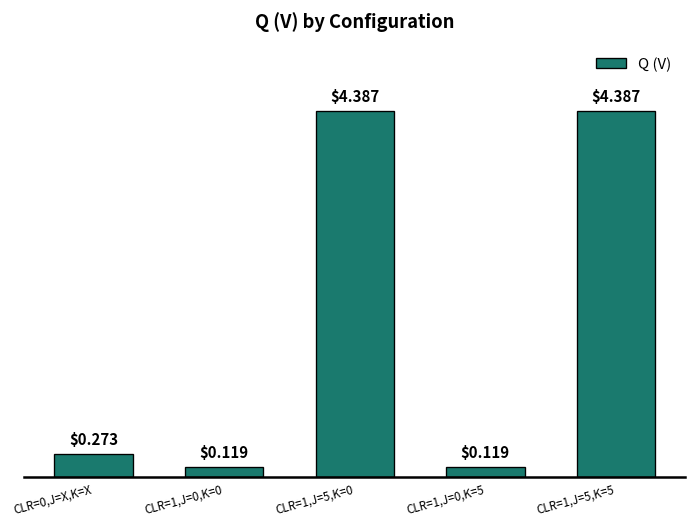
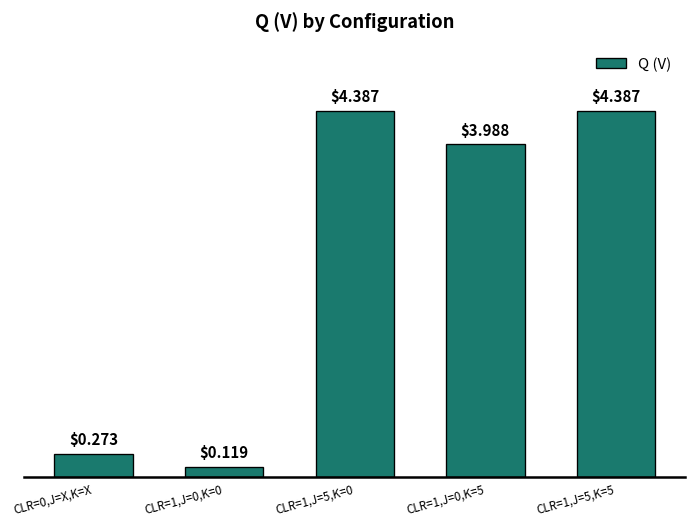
  {
    "CLR=0,J=X,K=X": "$0.273",
    "CLR=1,J=0,K=0": "$0.119",
    "CLR=1,J=5,K=0": "$4.387",
-   "CLR=1,J=0,K=5": "$0.119",
+   "CLR=1,J=0,K=5": "$3.988",
    "CLR=1,J=5,K=5": "$4.387"
  }
